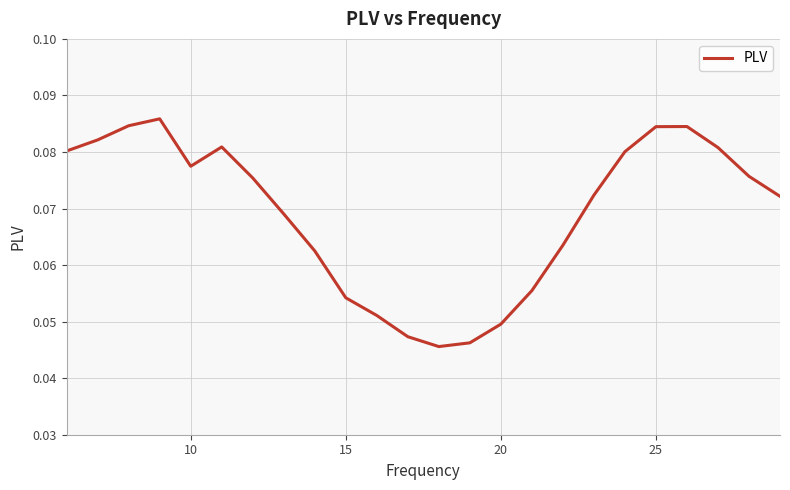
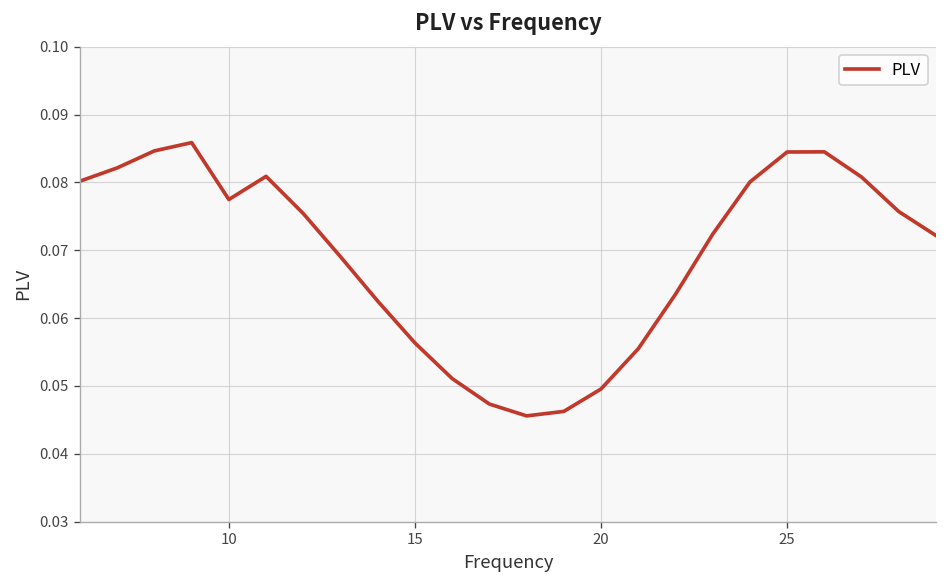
  {
    "10": 0.077,
-   "15": 0.054,
+   "15": 0.056,
    "20": 0.050,
    "25": 0.084
  }
